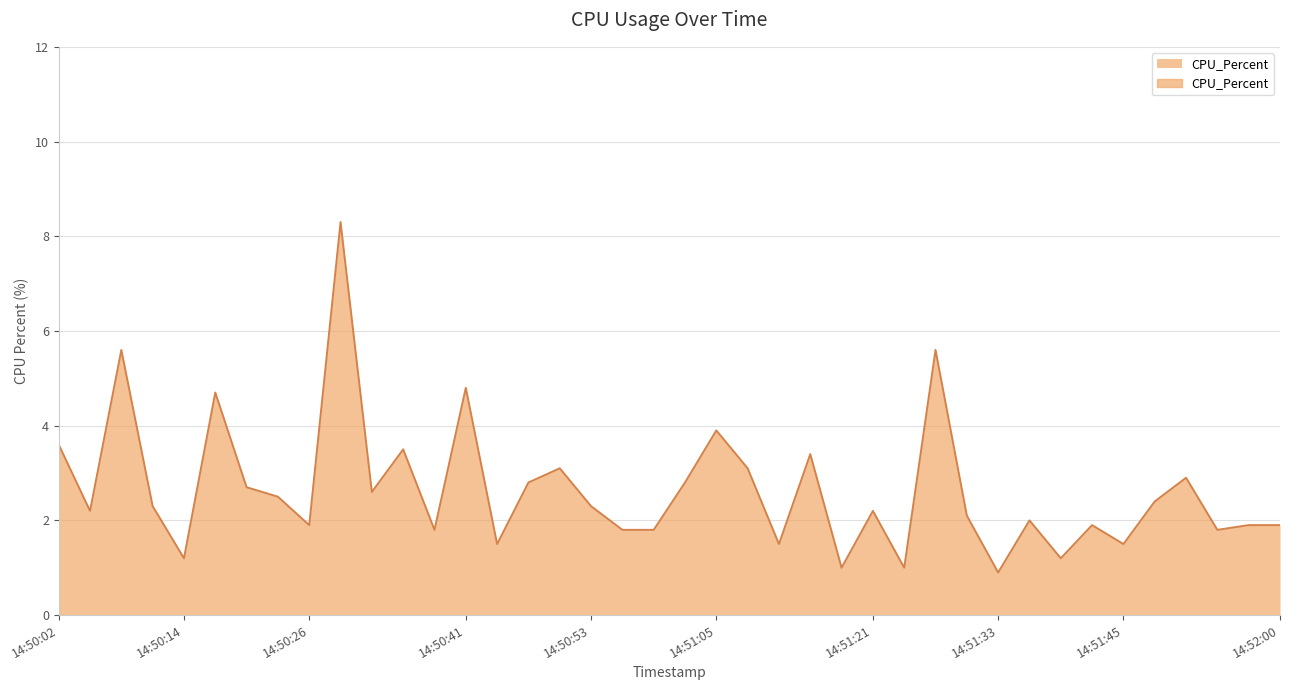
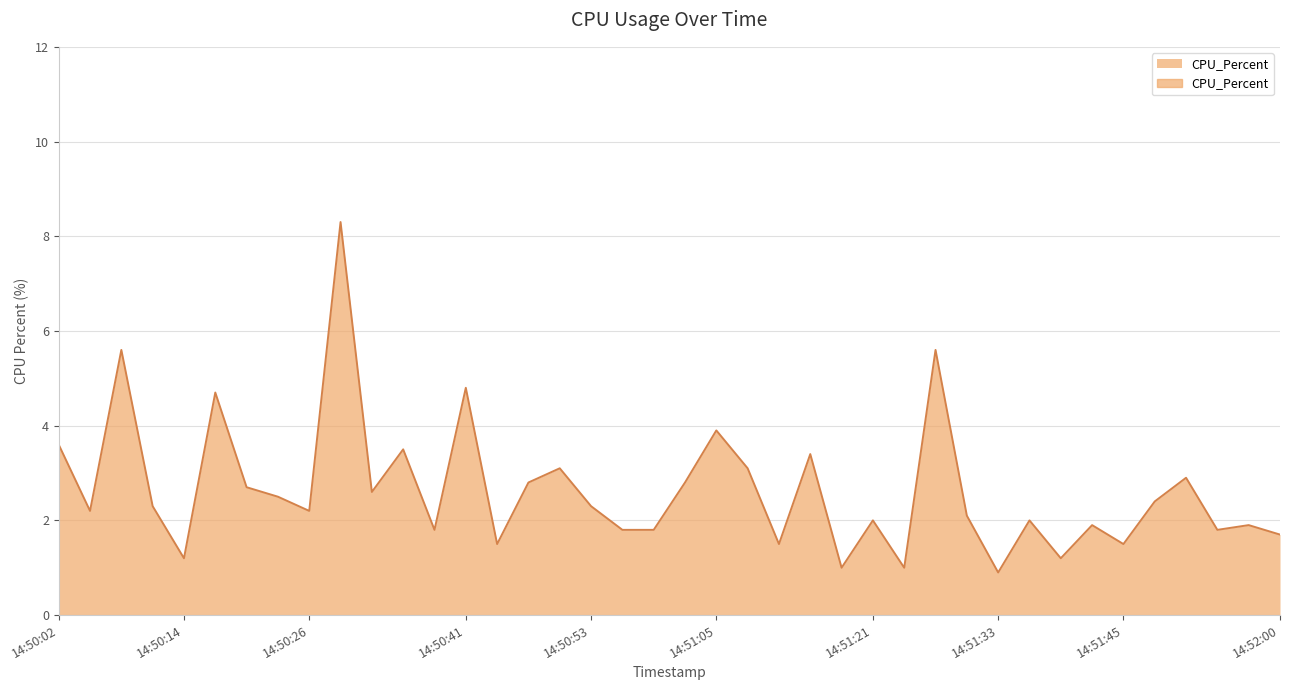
  {
    "14:50:02": 3.6,
    "14:50:14": 1.2,
-   "14:50:26": 1.9,
+   "14:50:26": 2.2,
    "14:50:41": 4.8,
    "14:50:53": 2.3,
    "14:51:05": 3.9,
-   "14:51:21": 2.2,
+   "14:51:21": 2.0,
    "14:51:33": 0.9,
    "14:51:45": 1.5,
-   "14:52:00": 1.9
+   "14:52:00": 1.7
  }
